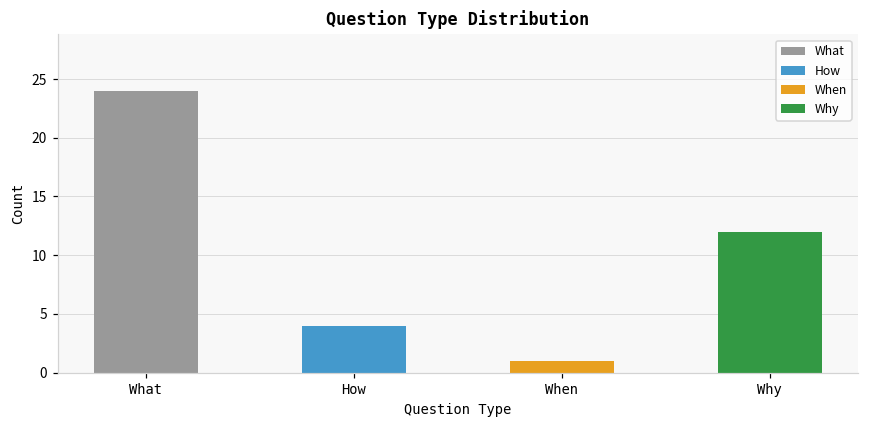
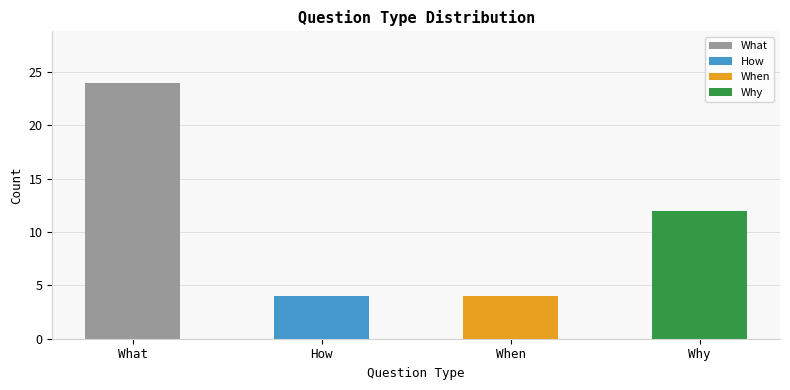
  {
    "What": 24,
    "How": 4,
-   "When": 1,
+   "When": 4,
    "Why": 12
  }
